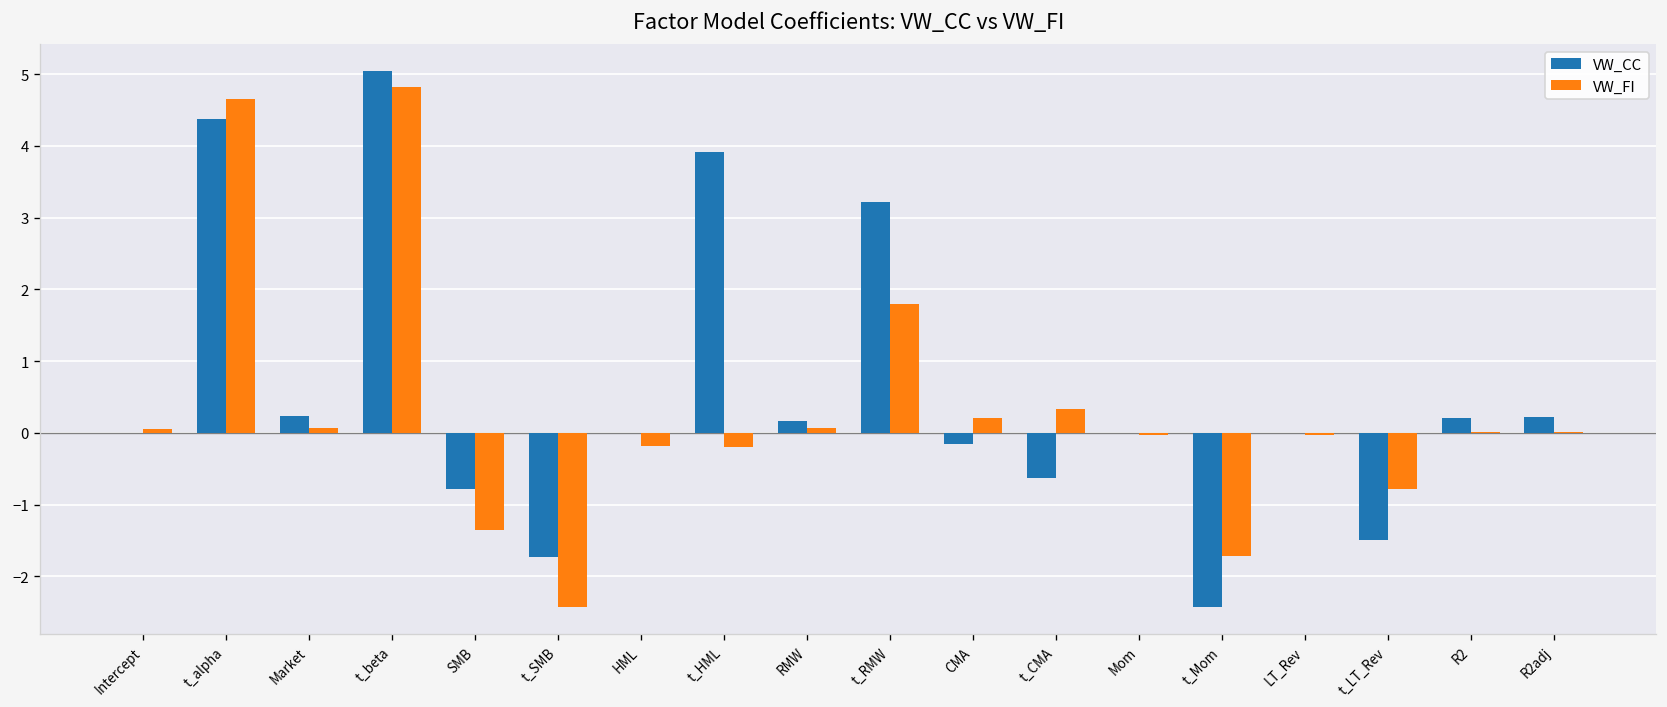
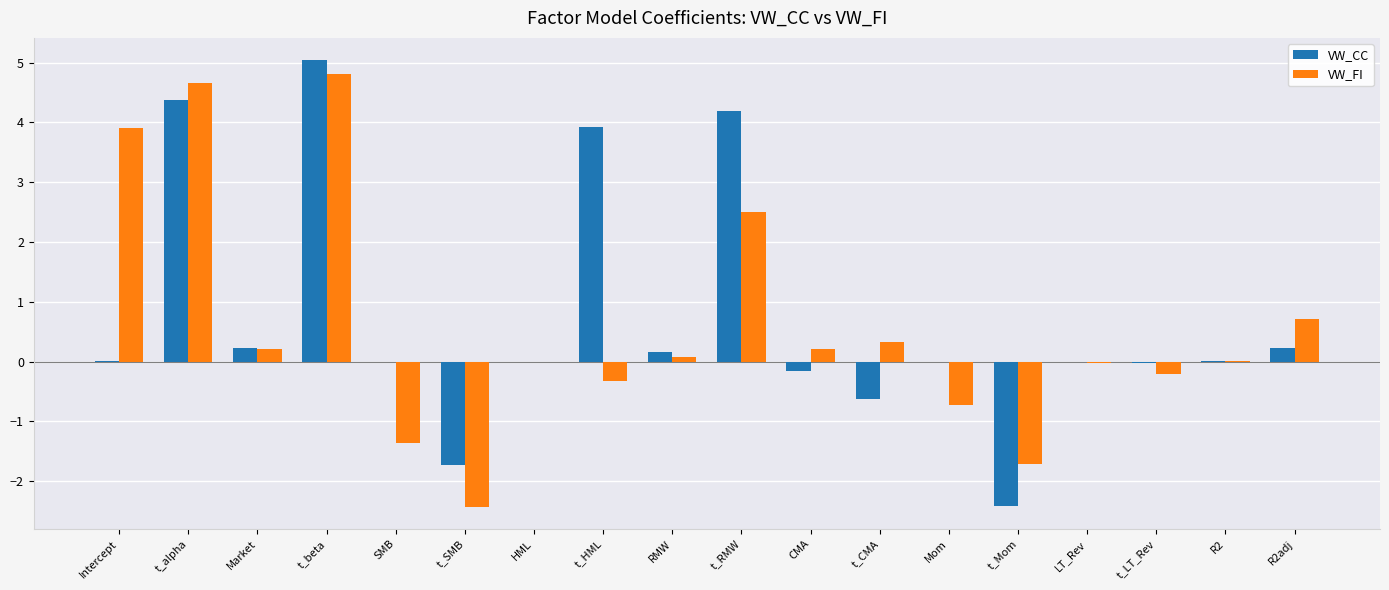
  {
    "VW_CC": {
      "t_alpha": 4.4,
      "Market": 0.2,
      "t_beta": 5.0,
-     "SMB": -0.8,
+     "SMB": 0.0,
      "t_SMB": -1.7,
      "t_HML": 3.9,
      "RMW": 0.2,
-     "t_RMW": 3.2,
+     "t_RMW": 4.2,
      "CMA": -0.2,
      "t_CMA": -0.6,
      "t_Mom": -2.4,
-     "t_LT_Rev": -1.5,
-     "R2": 0.2,
+     "t_LT_Rev": 0.0,
+     "R2": 0.0,
      "R2adj": 0.2
    },
    "VW_FI": {
-     "Intercept": 0.0,
+     "Intercept": 3.9,
      "t_alpha": 4.7,
-     "Market": 0.1,
+     "Market": 0.2,
      "t_beta": 4.8,
      "SMB": -1.4,
      "t_SMB": -2.4,
-     "HML": -0.2,
-     "t_HML": -0.2,
+     "HML": 0.0,
+     "t_HML": -0.3,
      "RMW": 0.1,
-     "t_RMW": 1.8,
+     "t_RMW": 2.5,
      "CMA": 0.2,
      "t_CMA": 0.3,
-     "Mom": 0.0,
+     "Mom": -0.7,
      "t_Mom": -1.7,
-     "t_LT_Rev": -0.8,
-     "R2adj": 0.0
+     "t_LT_Rev": -0.2,
+     "R2adj": 0.7
    }
  }
